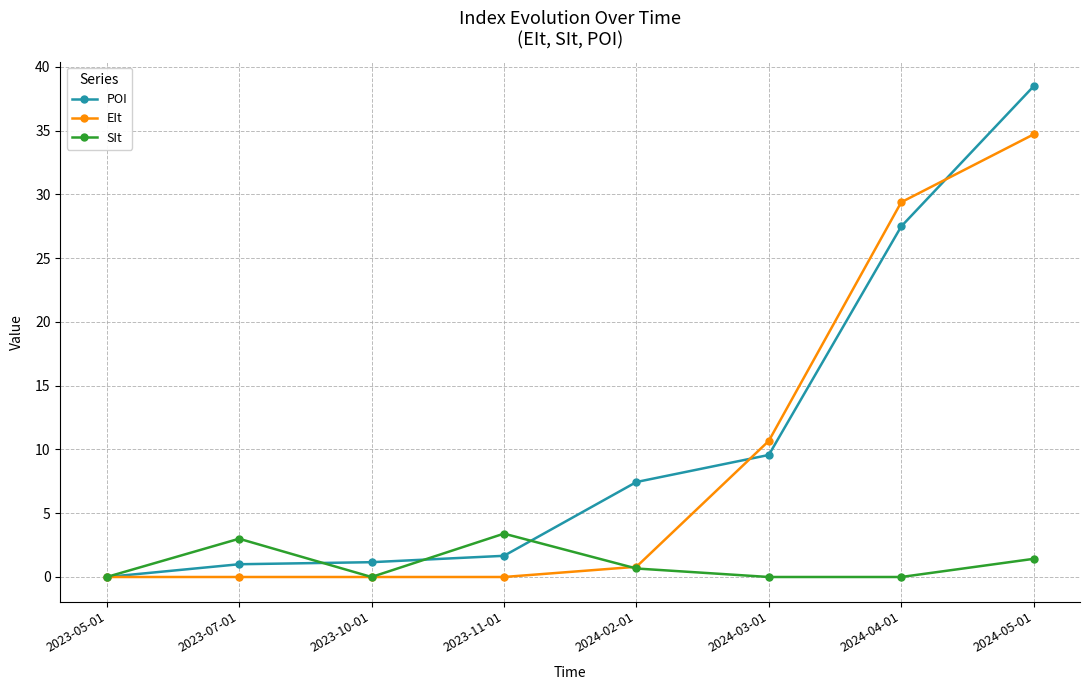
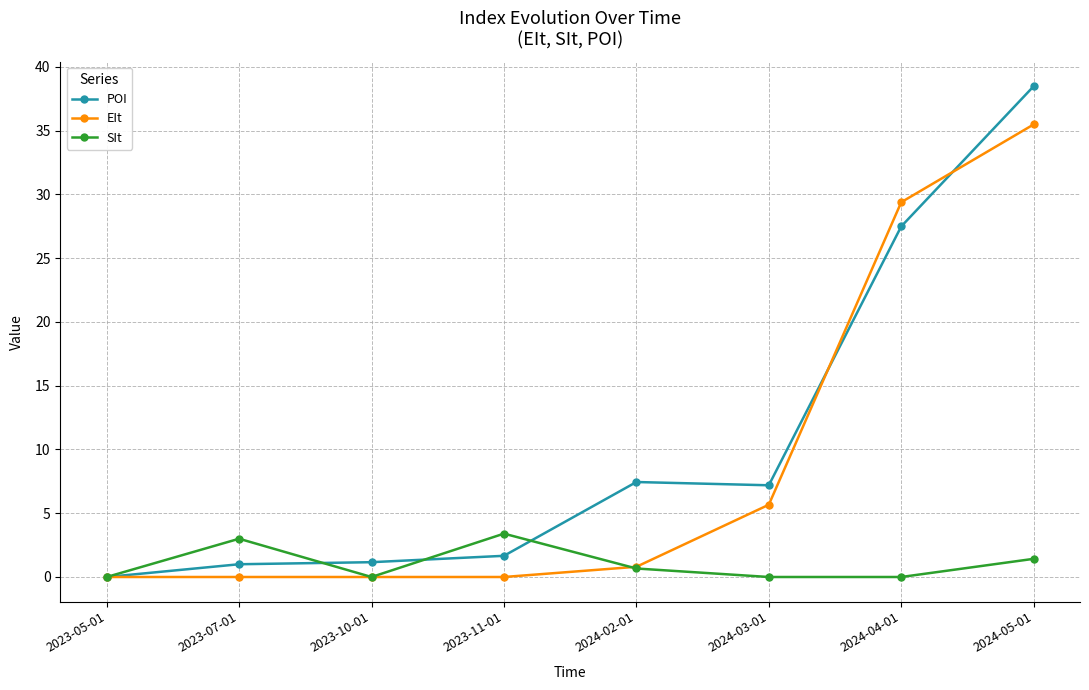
  {
    "POI": {
      "2023-07-01": 1.0,
      "2023-10-01": 1.2,
      "2023-11-01": 1.7,
      "2024-02-01": 7.4,
-     "2024-03-01": 9.6,
+     "2024-03-01": 7.2,
      "2024-04-01": 27.5,
      "2024-05-01": 38.5
    },
    "EIt": {
      "2023-07-01": 0.0,
      "2023-11-01": 0.0,
-     "2024-03-01": 10.7,
+     "2024-03-01": 5.7,
      "2024-04-01": 29.4,
-     "2024-05-01": 34.7
+     "2024-05-01": 35.5
    },
    "SIt": {
      "2023-07-01": 3.0,
      "2023-11-01": 3.4,
      "2024-03-01": 0.0,
      "2024-04-01": 0.0,
      "2024-05-01": 1.4
    }
  }
